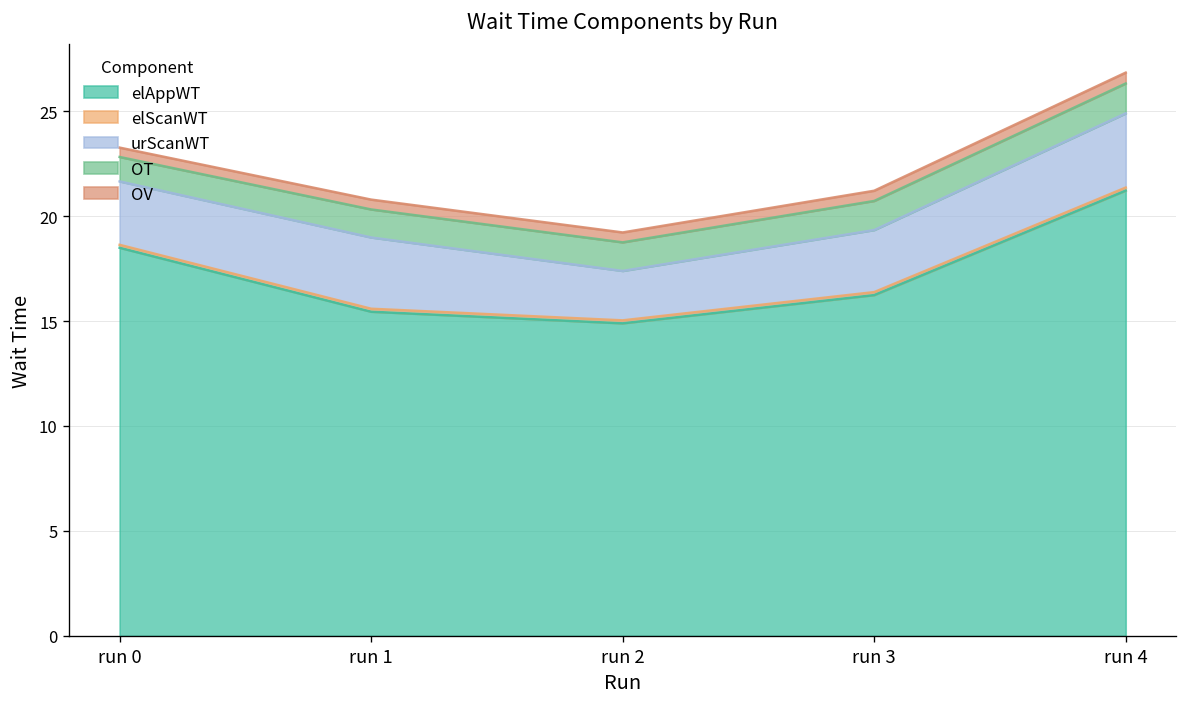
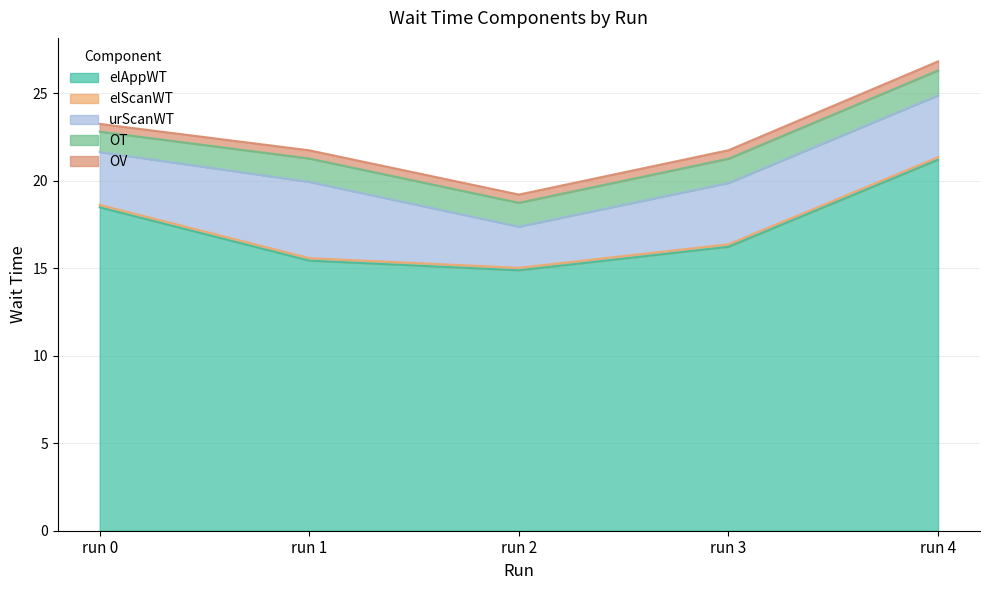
  {
    "urScanWT": {
      "run 0": 3.0,
-     "run 1": 3.4,
+     "run 1": 4.4,
      "run 2": 2.4,
-     "run 3": 3.0,
+     "run 3": 3.5,
      "run 4": 3.5
    }
  }
